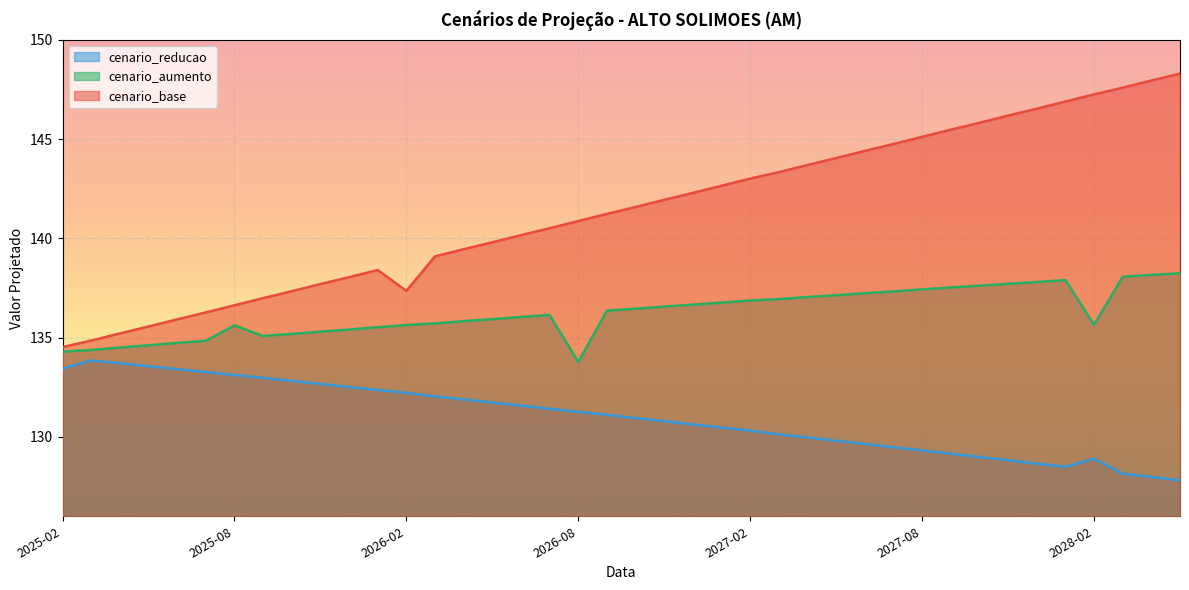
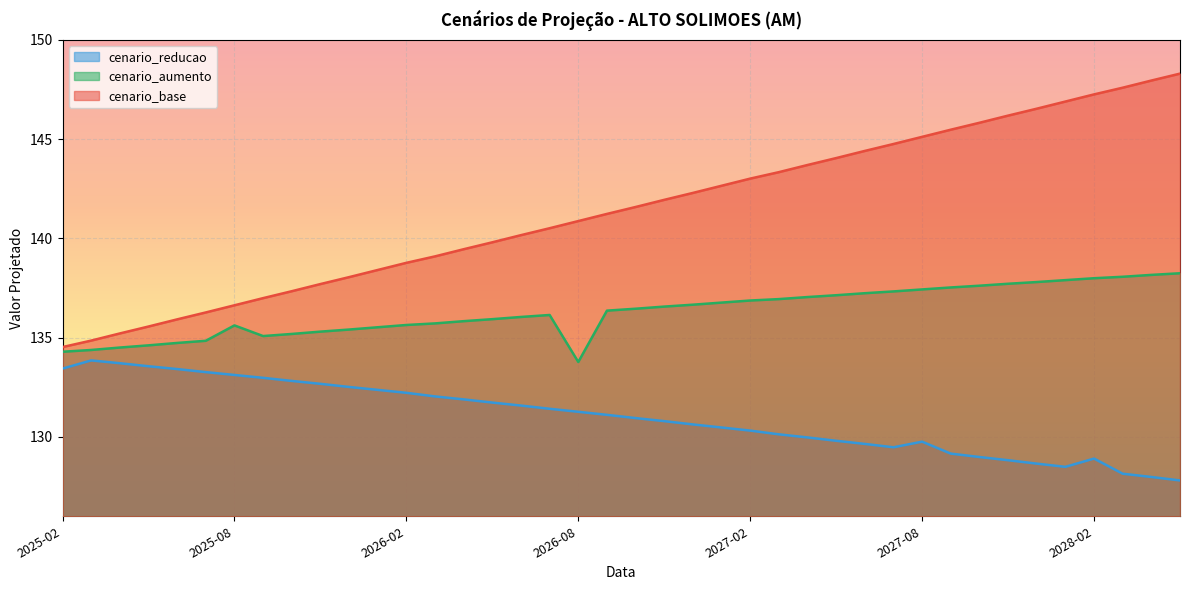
  {
    "cenario_base": {
      "2025-02": 134.5,
      "2025-08": 136.6,
-     "2026-02": 137.4,
+     "2026-02": 138.8,
      "2026-08": 140.9,
      "2027-02": 143.0,
      "2027-08": 145.1,
      "2028-02": 147.3
    },
    "cenario_aumento": {
      "2025-02": 134.3,
      "2025-08": 135.6,
      "2026-02": 135.6,
      "2026-08": 133.8,
      "2027-02": 136.9,
      "2027-08": 137.4,
-     "2028-02": 135.6
+     "2028-02": 138.0
    },
    "cenario_reducao": {
      "2025-02": 133.4,
      "2025-08": 133.1,
      "2026-02": 132.2,
      "2026-08": 131.3,
      "2027-02": 130.3,
-     "2027-08": 129.3,
+     "2027-08": 129.8,
      "2028-02": 128.9
    }
  }
